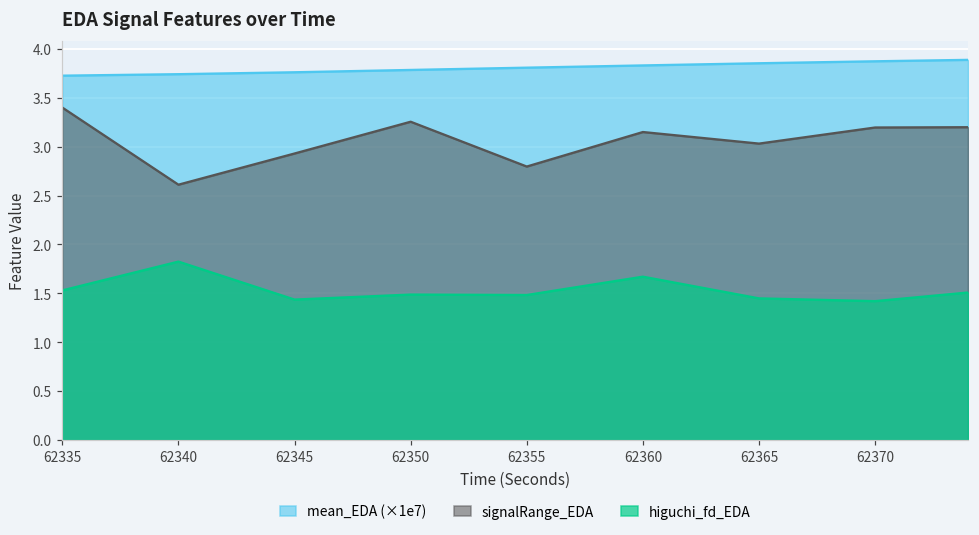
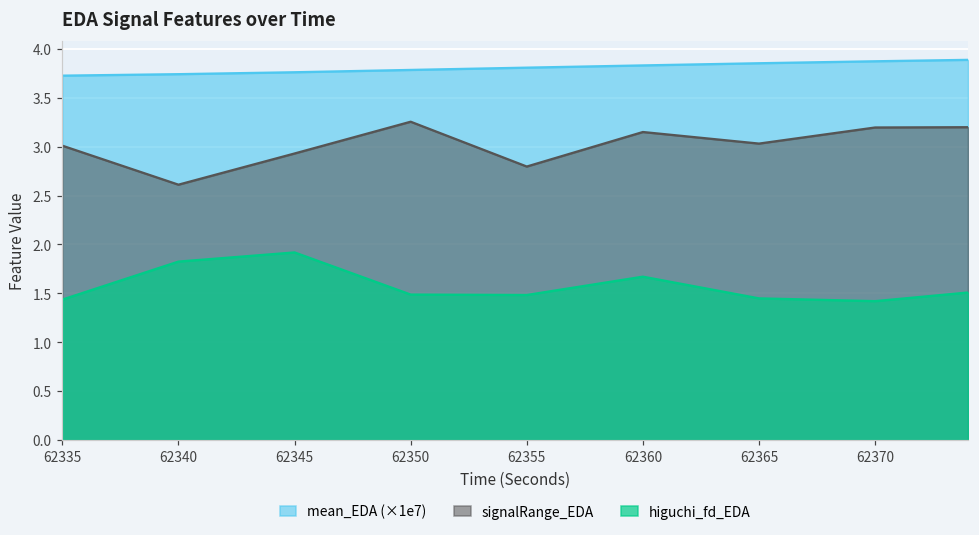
  {
    "mean_EDA (×1e7)": {
      "62335": 3.7,
      "62340": 3.7,
      "62345": 3.8,
      "62350": 3.8,
      "62355": 3.8,
      "62360": 3.8,
      "62365": 3.9,
      "62370": 3.9
    },
    "signalRange_EDA": {
-     "62335": 3.4,
+     "62335": 3.0,
      "62340": 2.6,
      "62345": 2.9,
      "62350": 3.3,
      "62355": 2.8,
      "62360": 3.2,
      "62365": 3.0,
      "62370": 3.2
    },
    "higuchi_fd_EDA": {
-     "62335": 1.5,
+     "62335": 1.4,
      "62340": 1.8,
-     "62345": 1.4,
+     "62345": 1.9,
      "62350": 1.5,
      "62355": 1.5,
      "62360": 1.7,
      "62365": 1.4,
      "62370": 1.4
    }
  }
